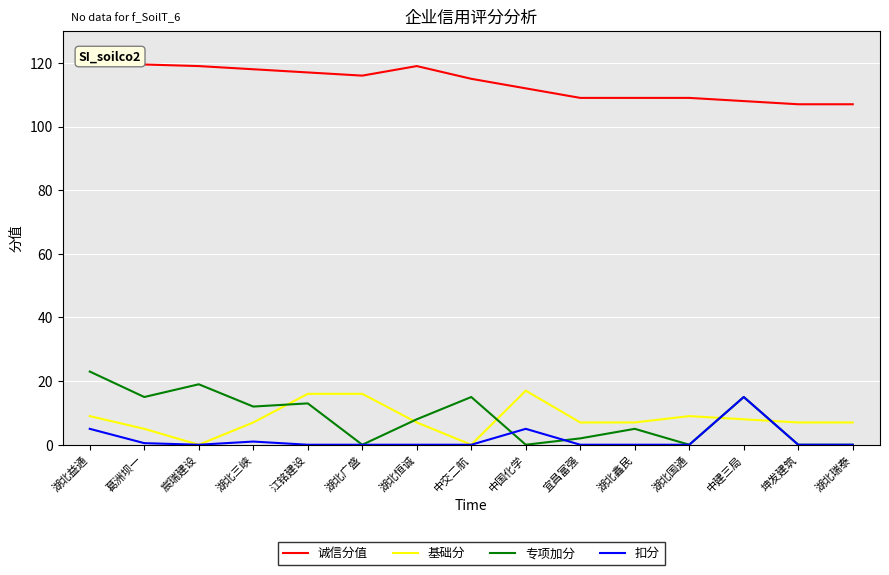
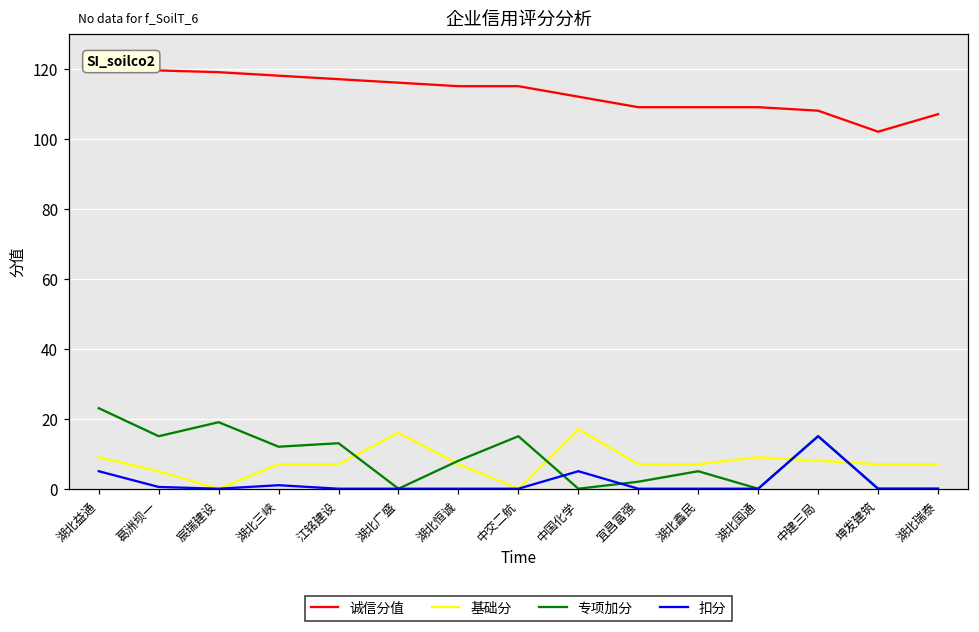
  {
    "诚信分值": {
      "宸瑞建设": 119,
      "湖北三峡": 118,
      "江铭建设": 117,
      "湖北广盛": 116,
-     "湖北恒诚": 119,
+     "湖北恒诚": 115,
      "中交二航": 115,
      "中国化学": 112,
      "宜昌富强": 109,
      "湖北鑫民": 109,
      "湖北国通": 109,
      "中建三局": 108,
-     "坤发建筑": 107,
+     "坤发建筑": 102,
      "湖北瑞泰": 107
    },
    "基础分": {
      "湖北益通": 9,
      "葛洲坝一": 5,
      "湖北三峡": 7,
-     "江铭建设": 16,
+     "江铭建设": 7,
      "湖北广盛": 16,
      "湖北恒诚": 7,
      "中国化学": 17,
      "宜昌富强": 7,
      "湖北鑫民": 7,
      "湖北国通": 9,
      "中建三局": 8,
      "坤发建筑": 7,
      "湖北瑞泰": 7
    },
    "专项加分": {
      "湖北益通": 23,
      "葛洲坝一": 15,
      "宸瑞建设": 19,
      "湖北三峡": 12,
      "江铭建设": 13,
      "湖北恒诚": 8,
      "中交二航": 15,
      "中国化学": 0,
      "宜昌富强": 2,
      "湖北鑫民": 5
    },
    "扣分": {
      "湖北益通": 5,
      "葛洲坝一": 1,
      "湖北三峡": 1,
      "江铭建设": 0,
      "湖北恒诚": 0,
      "中国化学": 5,
      "宜昌富强": 0,
      "湖北鑫民": 0
    }
  }
